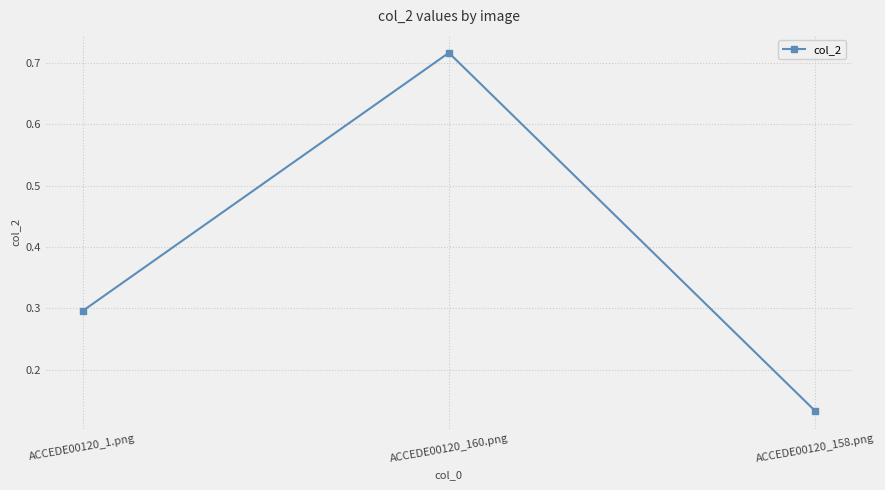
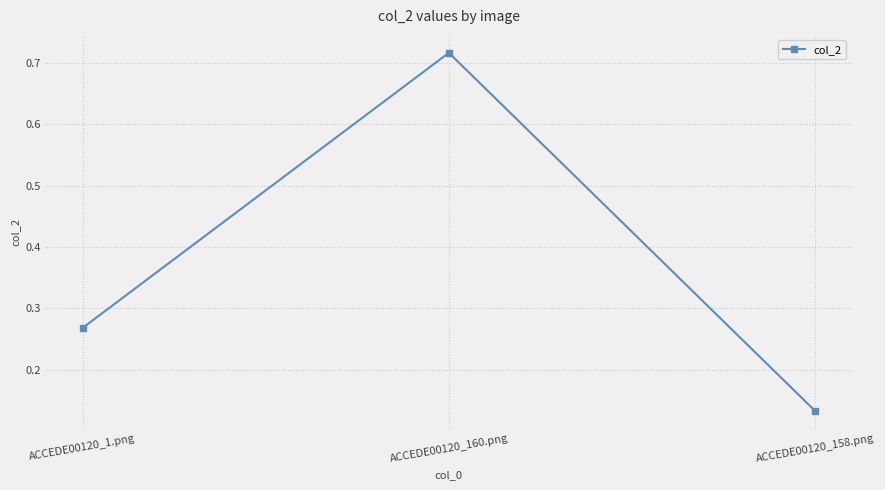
  {
-   "ACCEDE00120_1.png": 0.30,
+   "ACCEDE00120_1.png": 0.27,
    "ACCEDE00120_160.png": 0.72,
    "ACCEDE00120_158.png": 0.13
  }
